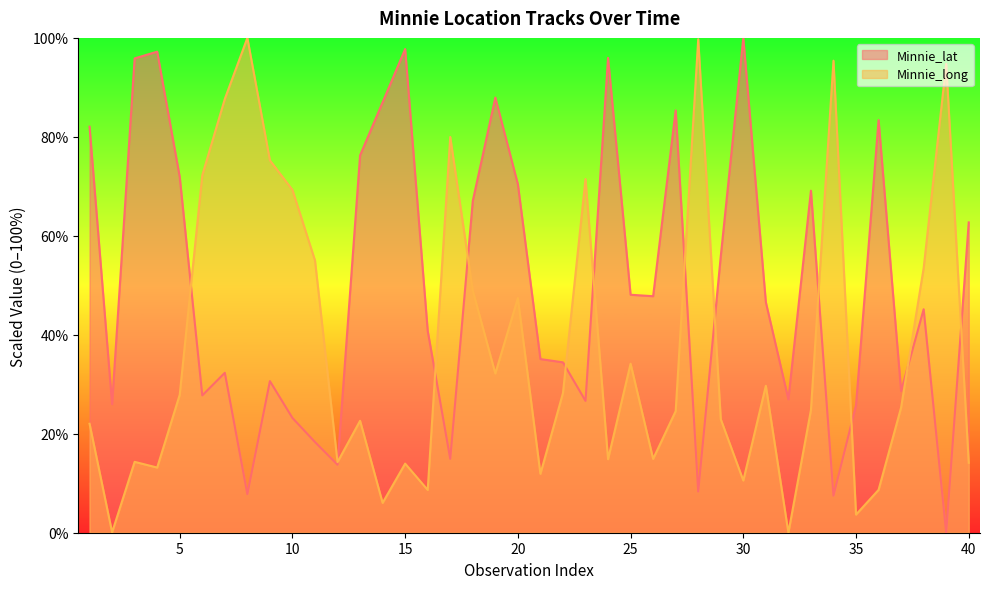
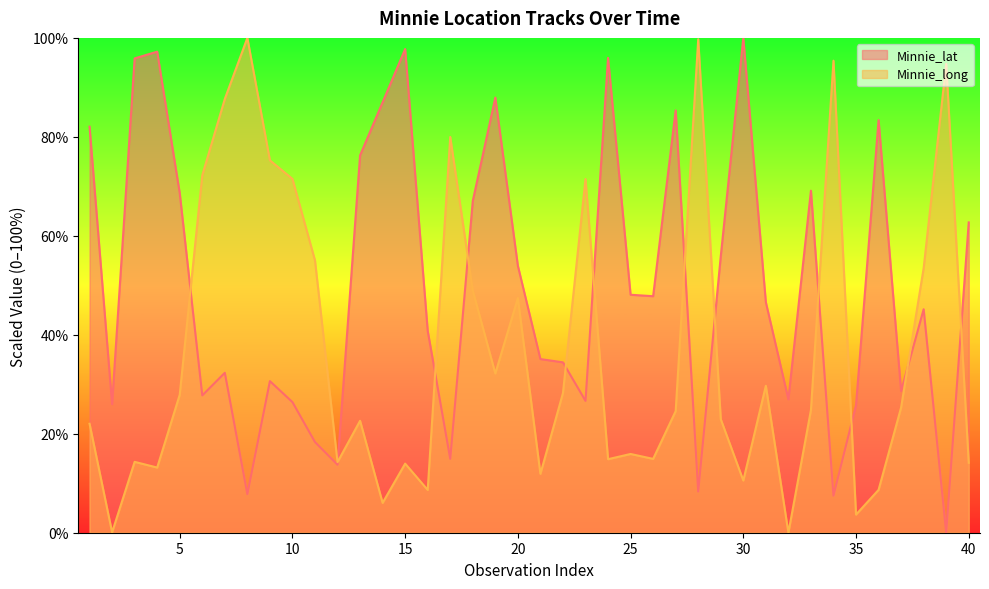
  {
    "Minnie_lat": {
-     "5": "72%",
-     "10": "23%",
+     "5": "69%",
+     "10": "26%",
      "15": "98%",
-     "20": "70%",
+     "20": "54%",
      "25": "48%",
      "30": "100%",
      "35": "26%",
      "40": "63%"
    },
    "Minnie_long": {
      "5": "28%",
-     "10": "69%",
+     "10": "72%",
      "15": "14%",
      "20": "47%",
-     "25": "34%",
+     "25": "16%",
      "30": "11%",
      "35": "4%",
      "40": "14%"
    }
  }
